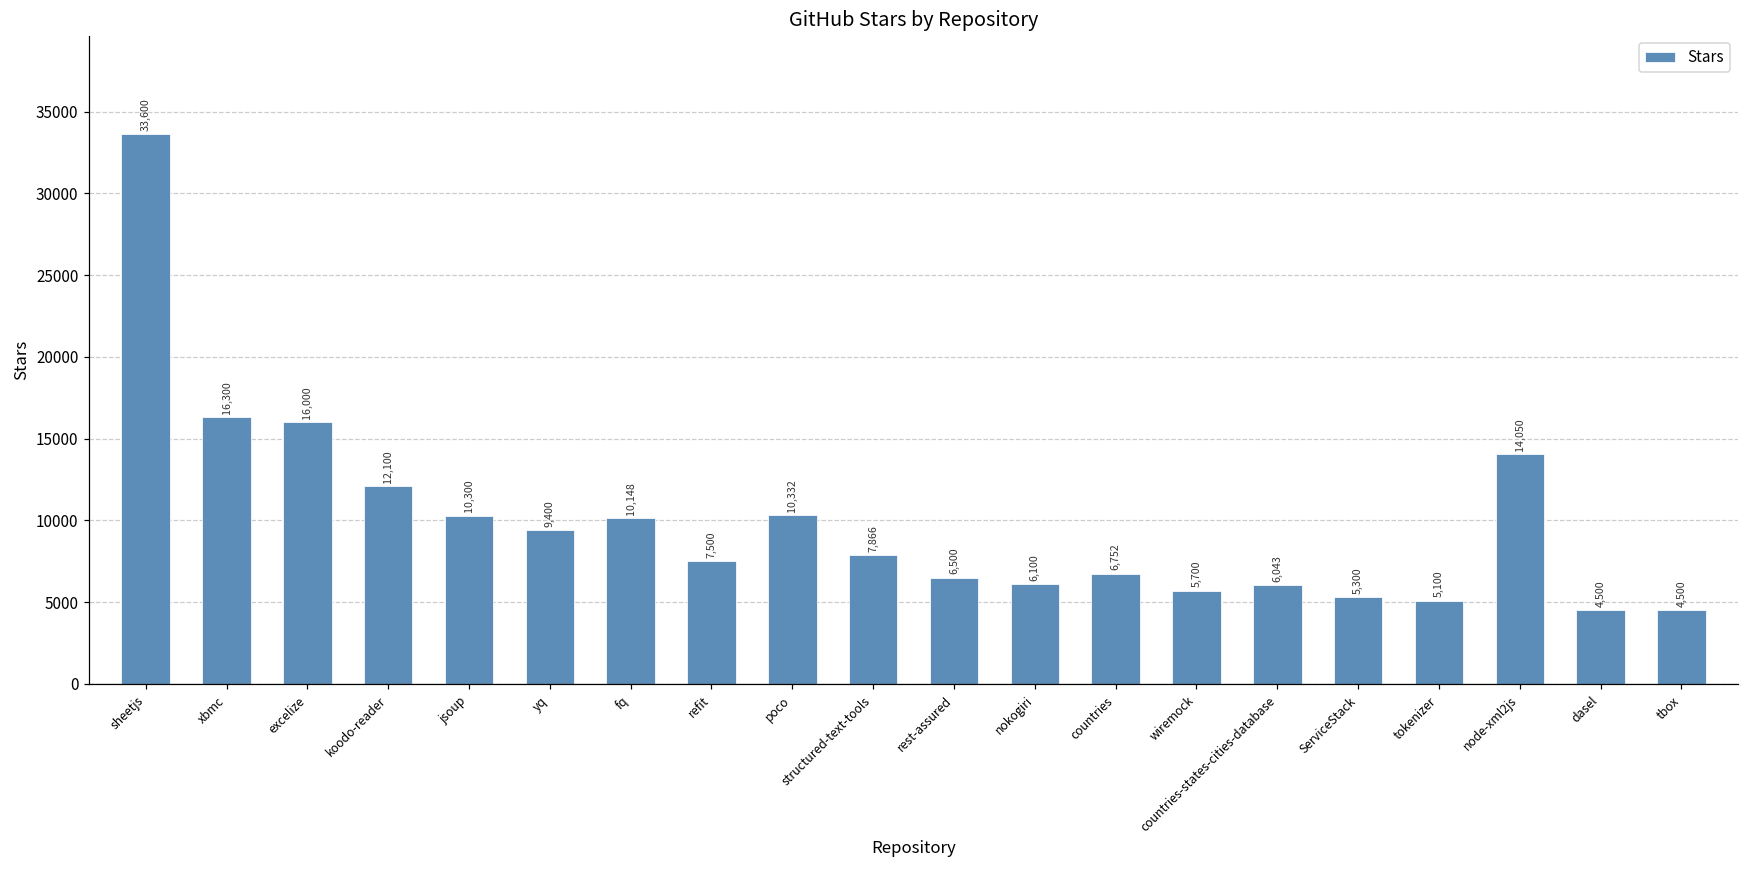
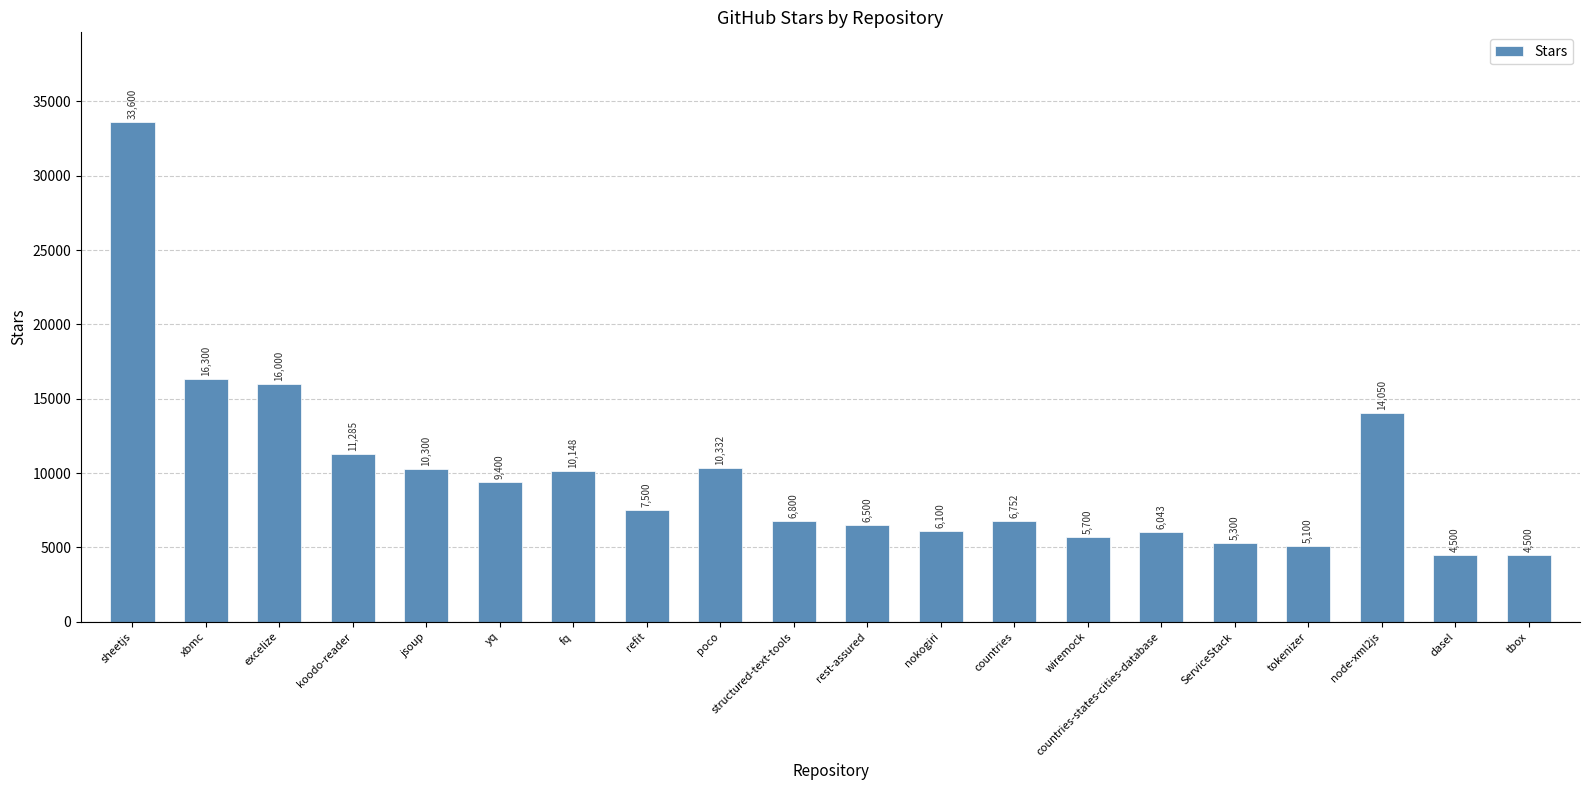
  {
    "sheetjs": "33,600",
    "xbmc": "16,300",
    "excelize": "16,000",
-   "koodo-reader": "12,100",
+   "koodo-reader": "11,285",
    "jsoup": "10,300",
    "yq": "9,400",
    "fq": "10,148",
    "refit": "7,500",
    "poco": "10,332",
-   "structured-text-tools": "7,866",
+   "structured-text-tools": "6,800",
    "rest-assured": "6,500",
    "nokogiri": "6,100",
    "countries": "6,752",
    "wiremock": "5,700",
    "countries-states-cities-database": "6,043",
    "ServiceStack": "5,300",
    "tokenizer": "5,100",
    "node-xml2js": "14,050",
    "dasel": "4,500",
    "tbox": "4,500"
  }
